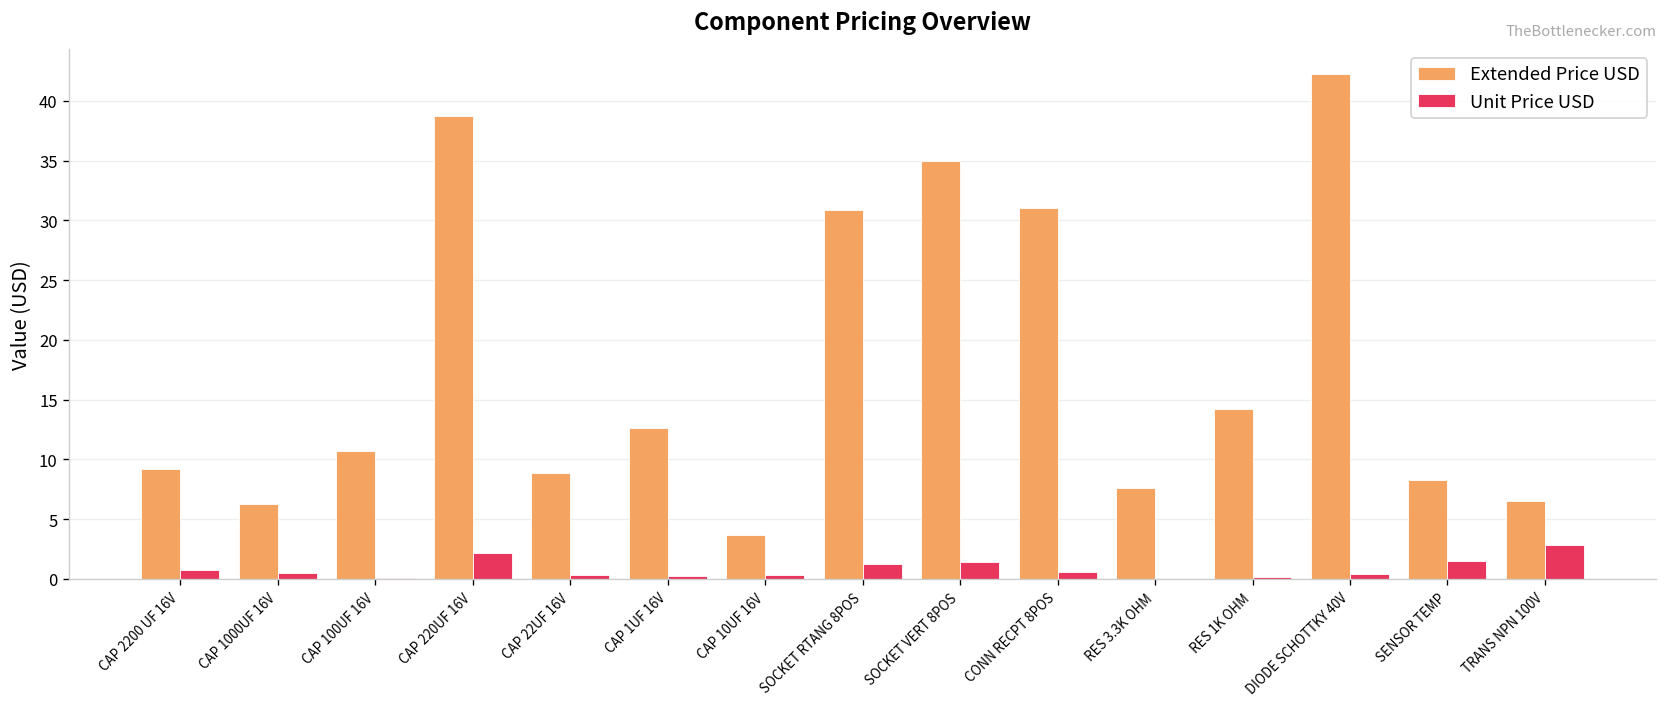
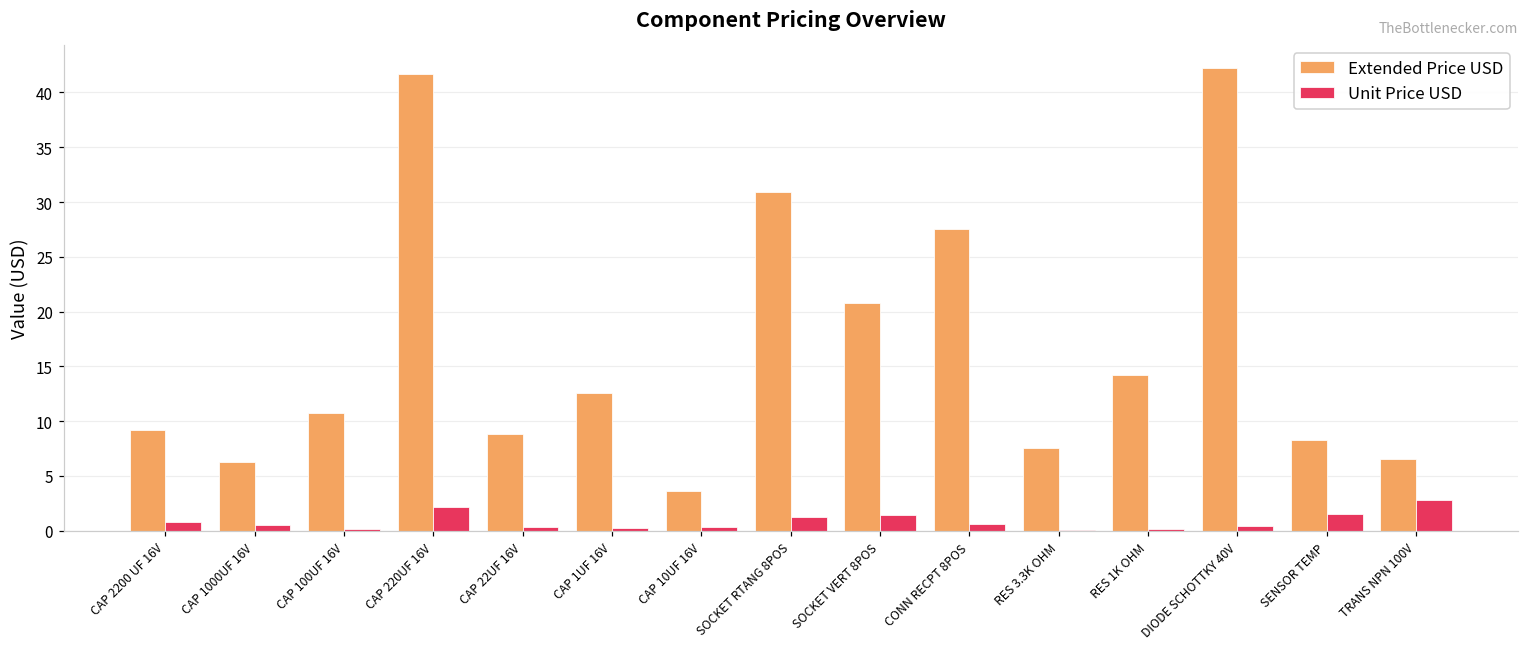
  {
    "Extended Price USD": {
      "CAP 2200 UF 16V": 9,
      "CAP 1000UF 16V": 6,
      "CAP 100UF 16V": 11,
-     "CAP 220UF 16V": 39,
+     "CAP 220UF 16V": 42,
      "CAP 22UF 16V": 9,
      "CAP 1UF 16V": 13,
      "CAP 10UF 16V": 4,
      "SOCKET RTANG 8POS": 31,
-     "SOCKET VERT 8POS": 35,
-     "CONN RECPT 8POS": 31,
+     "SOCKET VERT 8POS": 21,
+     "CONN RECPT 8POS": 28,
      "RES 3.3K OHM": 8,
      "RES 1K OHM": 14,
      "DIODE SCHOTTKY 40V": 42,
      "SENSOR TEMP": 8,
      "TRANS NPN 100V": 7
    },
    "Unit Price USD": {
      "CAP 2200 UF 16V": 1,
      "CAP 1000UF 16V": 1,
      "CAP 220UF 16V": 2,
      "CAP 22UF 16V": 0,
      "CAP 1UF 16V": 0,
      "CAP 10UF 16V": 0,
      "SOCKET RTANG 8POS": 1,
      "SOCKET VERT 8POS": 1,
      "CONN RECPT 8POS": 1,
      "DIODE SCHOTTKY 40V": 0,
      "SENSOR TEMP": 1,
      "TRANS NPN 100V": 3
    }
  }
